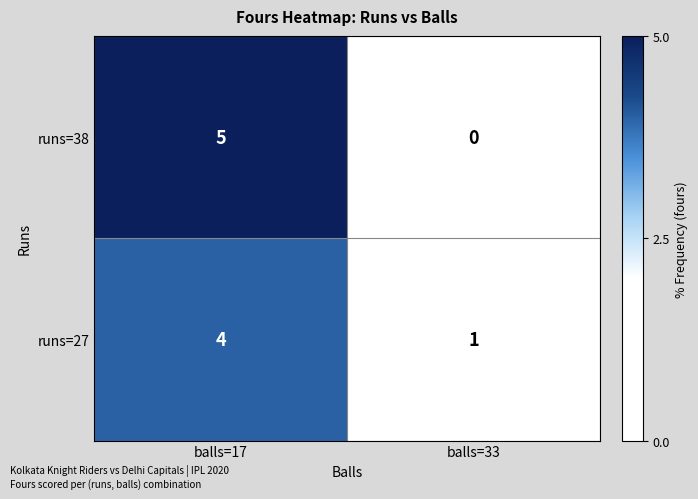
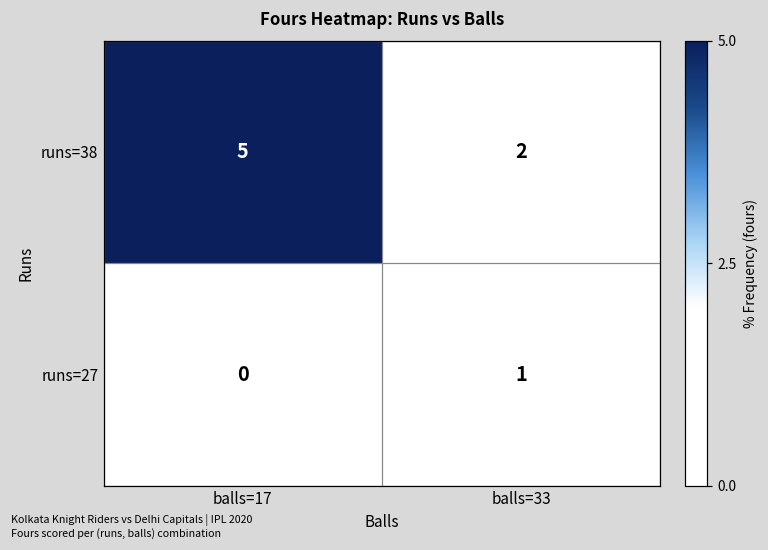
  {
    "runs=38": {
      "balls=17": 5,
-     "balls=33": 0
+     "balls=33": 2
    },
    "runs=27": {
-     "balls=17": 4,
+     "balls=17": 0,
      "balls=33": 1
    }
  }
